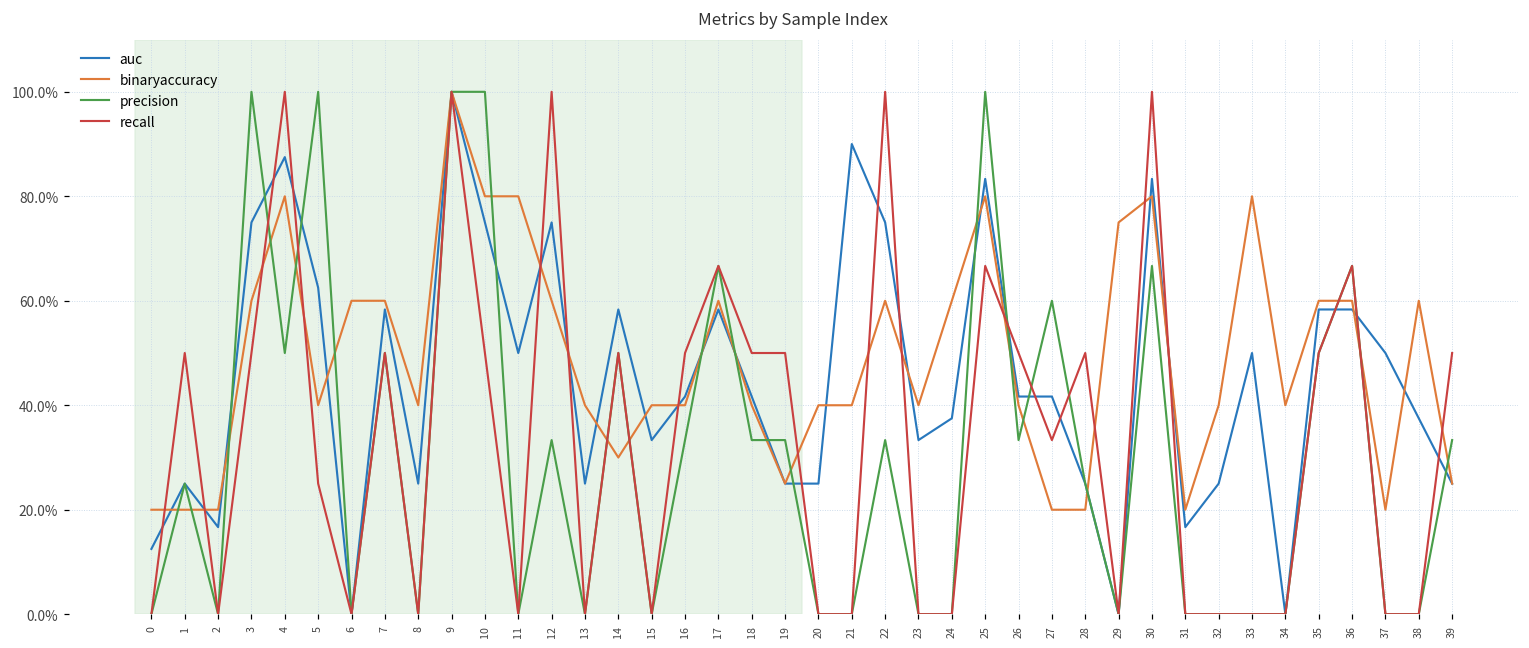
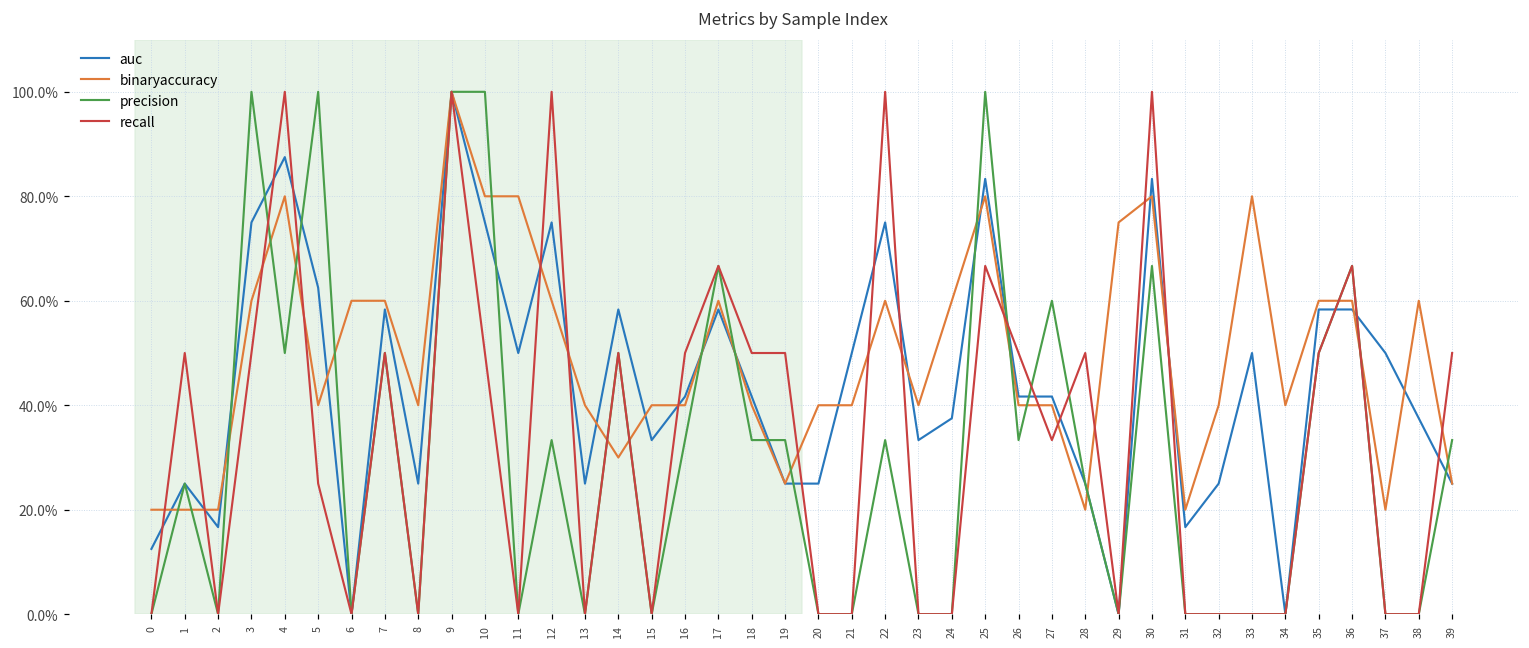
  {
    "auc": {
      "0": "13%",
      "2": "17%",
      "3": "75%",
      "4": "88%",
      "5": "63%",
      "7": "58%",
      "8": "25%",
      "10": "75%",
      "11": "50%",
      "12": "75%",
      "13": "25%",
      "14": "58%",
      "15": "33%",
      "16": "42%",
      "17": "58%",
      "18": "42%",
      "20": "25%",
-     "21": "90%",
+     "21": "50%",
      "22": "75%",
      "23": "33%",
      "24": "38%",
      "25": "83%",
      "26": "42%",
      "27": "42%",
      "30": "83%",
      "31": "17%",
      "32": "25%",
      "33": "50%",
      "35": "58%",
      "36": "58%",
      "37": "50%",
      "38": "38%"
    },
    "binaryaccuracy": {
      "0": "20%",
      "1": "20%",
      "2": "20%",
      "3": "60%",
      "4": "80%",
      "5": "40%",
      "6": "60%",
      "7": "60%",
      "8": "40%",
      "10": "80%",
      "11": "80%",
      "12": "60%",
      "13": "40%",
      "14": "30%",
      "15": "40%",
      "16": "40%",
      "17": "60%",
      "18": "40%",
      "20": "40%",
      "21": "40%",
      "22": "60%",
      "23": "40%",
      "24": "60%",
      "25": "80%",
      "26": "40%",
-     "27": "20%",
+     "27": "40%",
      "28": "20%",
      "29": "75%",
      "30": "80%",
      "31": "20%",
      "32": "40%",
      "33": "80%",
      "34": "40%",
      "35": "60%",
      "36": "60%",
      "37": "20%",
      "38": "60%"
    },
    "precision": {
      "3": "100%",
      "4": "50%",
      "5": "100%",
      "10": "100%",
      "12": "33%",
      "16": "33%",
      "18": "33%",
      "19": "33%",
      "22": "33%",
      "25": "100%",
      "26": "33%",
      "27": "60%",
      "30": "67%",
      "39": "33%"
    },
    "recall": {
      "1": "50%",
      "3": "50%",
      "4": "100%",
      "5": "25%",
      "10": "50%",
      "12": "100%",
      "16": "50%",
      "18": "50%",
      "19": "50%",
      "22": "100%",
      "25": "67%",
      "26": "50%",
      "27": "33%",
      "28": "50%",
      "30": "100%",
      "39": "50%"
    }
  }
